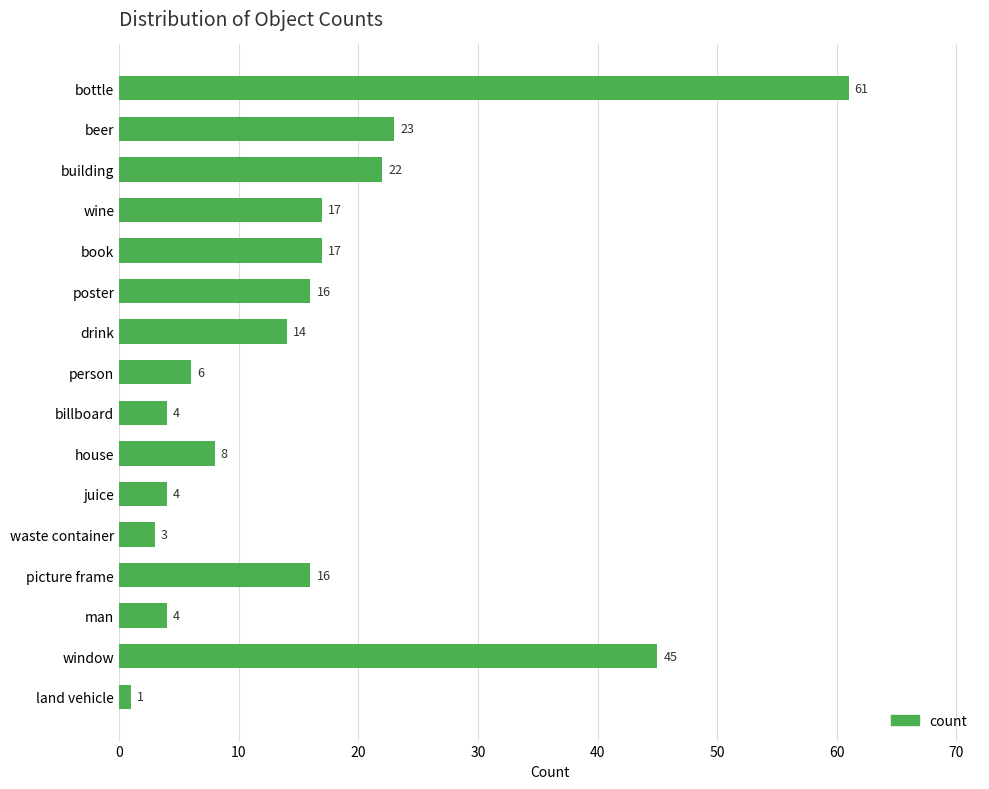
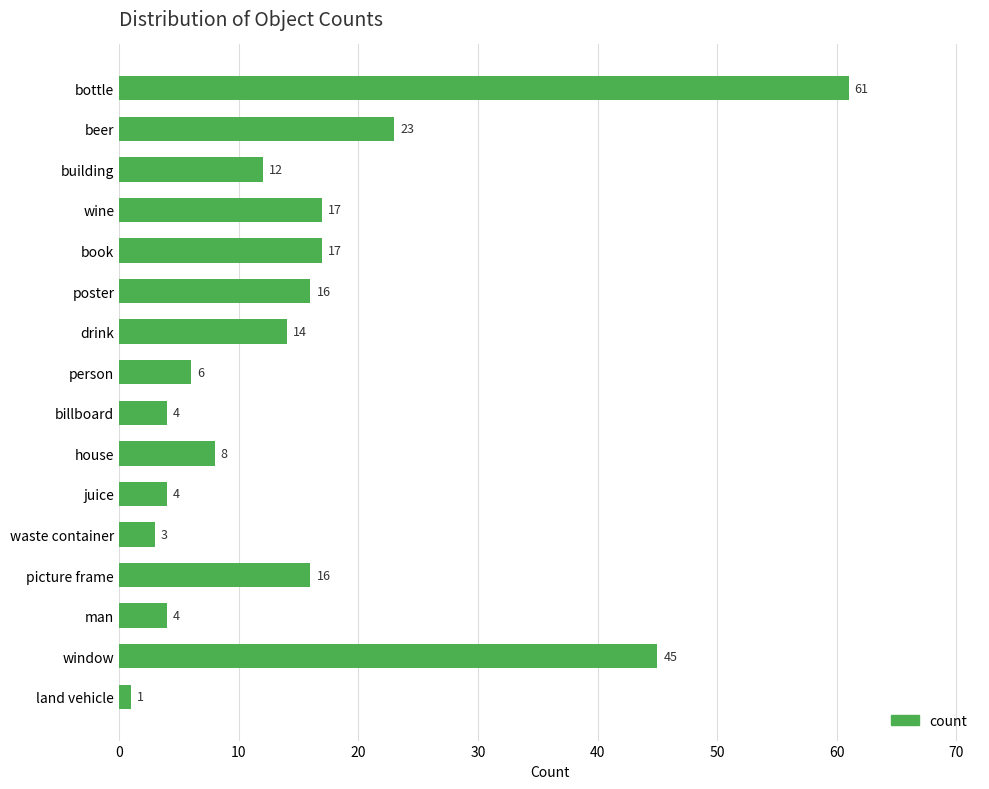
  {
    "bottle": 61,
    "beer": 23,
-   "building": 22,
+   "building": 12,
    "wine": 17,
    "book": 17,
    "poster": 16,
    "drink": 14,
    "person": 6,
    "billboard": 4,
    "house": 8,
    "juice": 4,
    "waste container": 3,
    "picture frame": 16,
    "man": 4,
    "window": 45,
    "land vehicle": 1
  }
